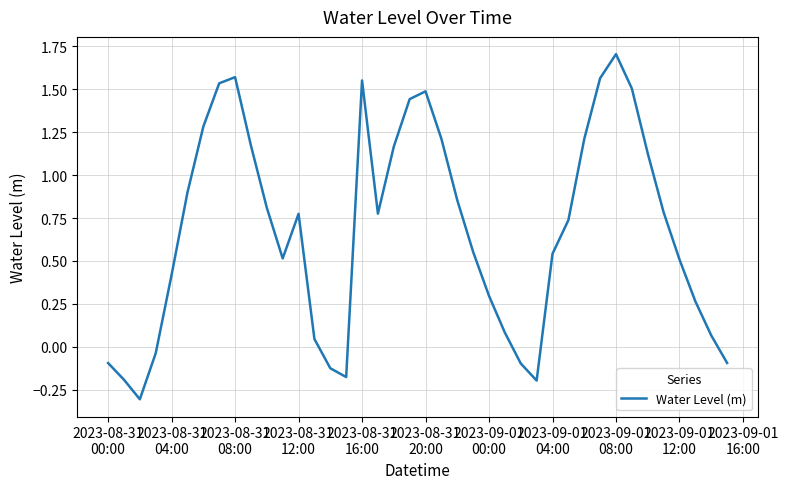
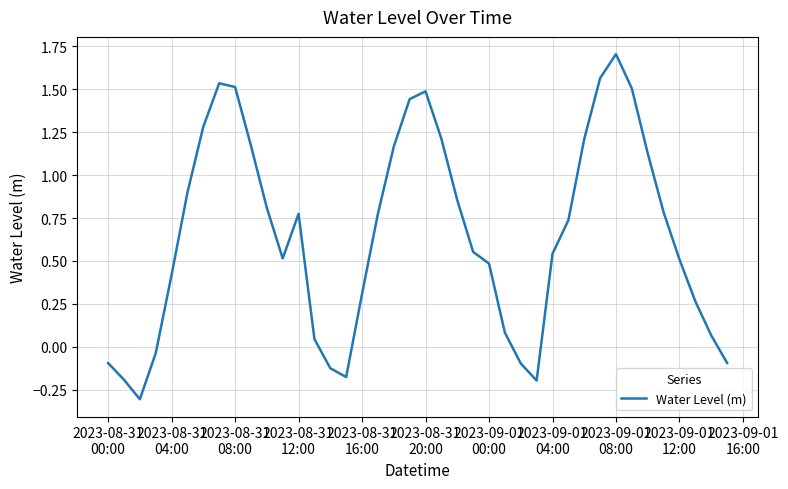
  {
    "2023-08-31 00:00": -0.10,
    "2023-08-31 04:00": 0.42,
-   "2023-08-31 08:00": 1.57,
+   "2023-08-31 08:00": 1.51,
    "2023-08-31 12:00": 0.77,
-   "2023-08-31 16:00": 1.55,
+   "2023-08-31 16:00": 0.31,
    "2023-08-31 20:00": 1.49,
-   "2023-09-01 00:00": 0.30,
+   "2023-09-01 00:00": 0.48,
    "2023-09-01 04:00": 0.54,
    "2023-09-01 08:00": 1.71,
    "2023-09-01 12:00": 0.51
  }
